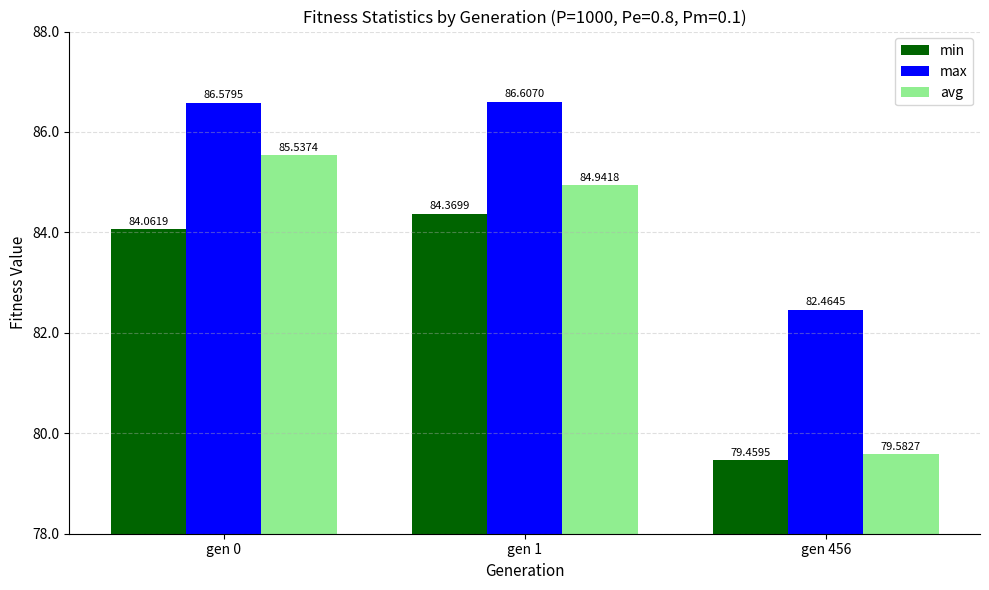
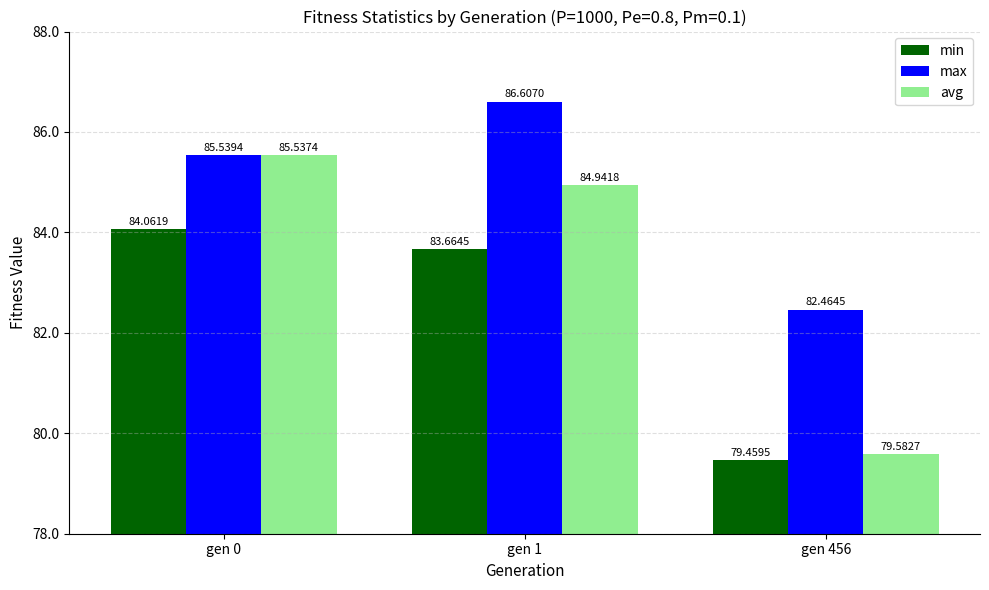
  {
    "min": {
      "gen 0": 84.0619,
-     "gen 1": 84.3699,
+     "gen 1": 83.6645,
      "gen 456": 79.4595
    },
    "max": {
-     "gen 0": 86.5795,
+     "gen 0": 85.5394,
      "gen 1": 86.6070,
      "gen 456": 82.4645
    },
    "avg": {
      "gen 0": 85.5374,
      "gen 1": 84.9418,
      "gen 456": 79.5827
    }
  }
